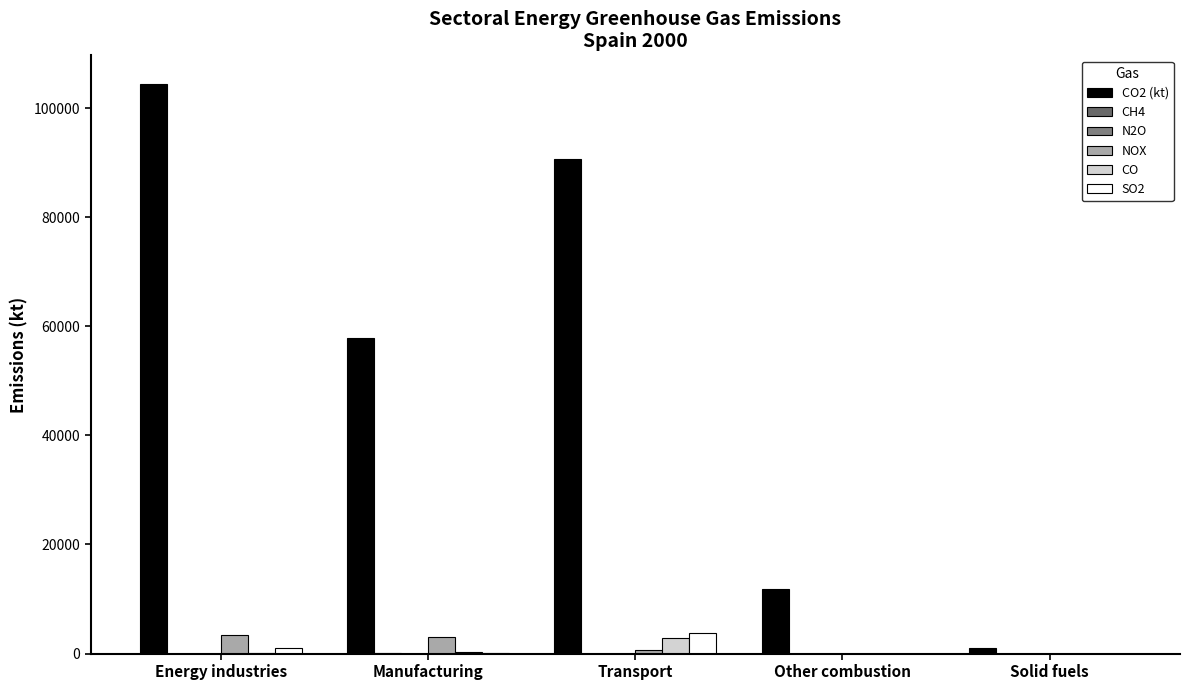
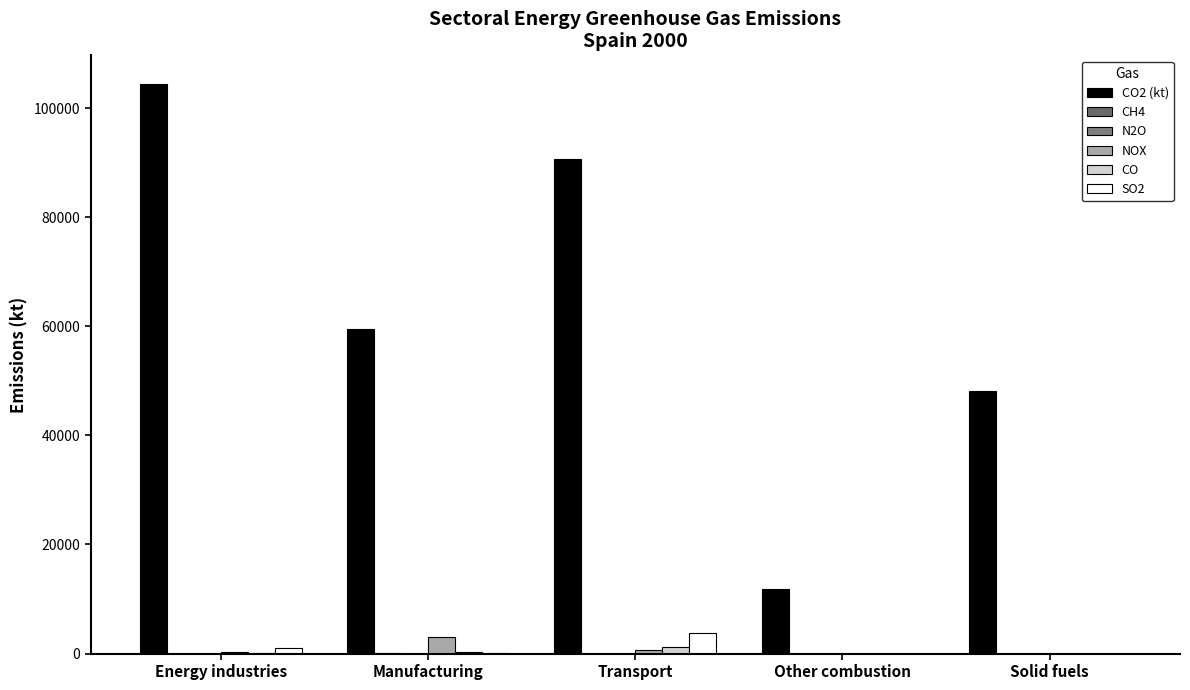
  {
    "CO2 (kt)": {
      "Energy industries": 104000,
-     "Manufacturing": 58000,
+     "Manufacturing": 60000,
      "Transport": 91000,
      "Other combustion": 12000,
-     "Solid fuels": 1000
+     "Solid fuels": 48000
    },
    "NOX": {
-     "Energy industries": 3000,
+     "Energy industries": 0,
      "Manufacturing": 3000,
      "Transport": 1000,
      "Other combustion": 0
    },
    "CO": {
-     "Transport": 3000,
+     "Transport": 1000,
      "Other combustion": 0
    },
    "SO2": {
      "Energy industries": 1000,
      "Transport": 4000,
      "Other combustion": 0
    }
  }
